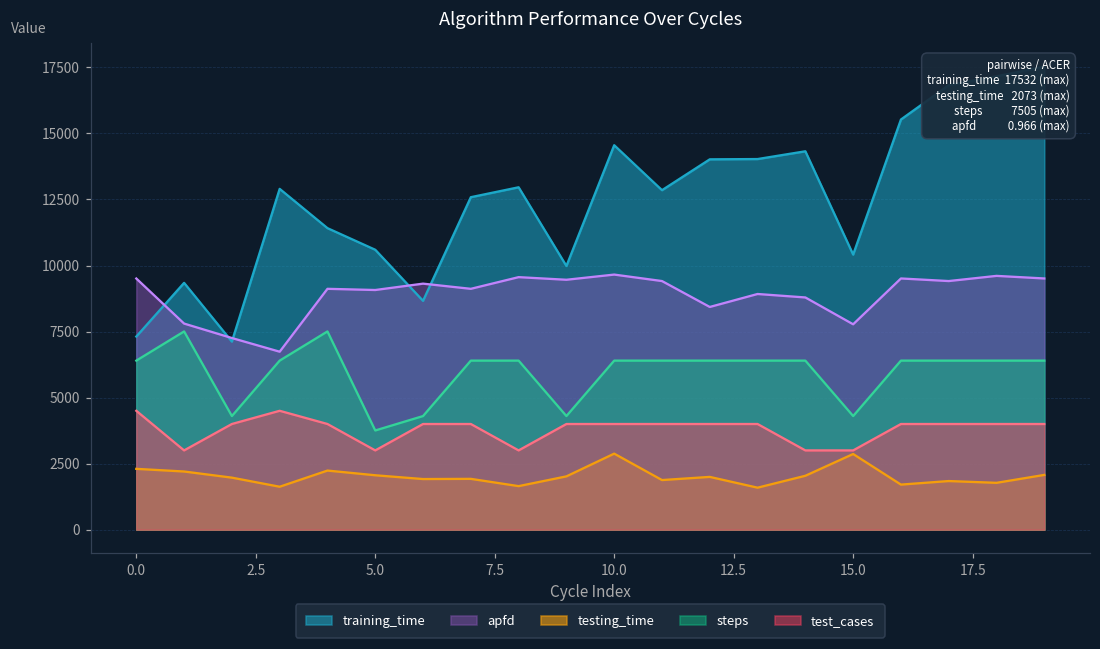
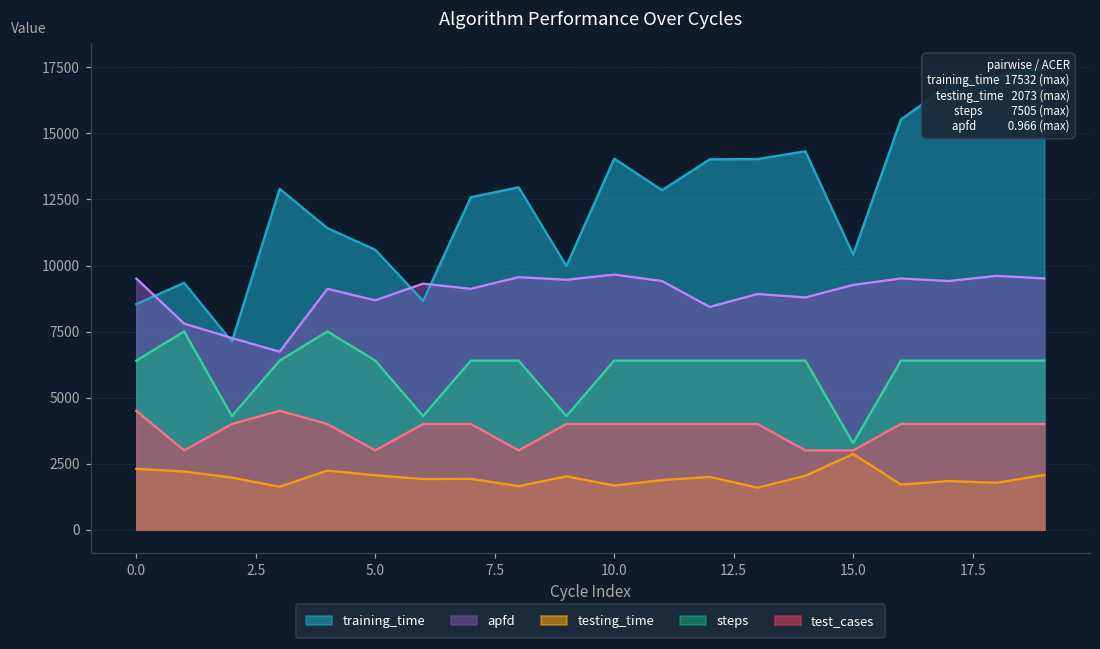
  {
    "training_time": {
-     "0.0": 7300,
+     "0.0": 8500,
      "5.0": 10600,
-     "10.0": 14600,
+     "10.0": 14000,
      "15.0": 10400
    },
    "apfd": {
      "0.0": 9500,
-     "5.0": 9100,
+     "5.0": 8700,
      "10.0": 9700,
-     "15.0": 7800
+     "15.0": 9300
    },
    "testing_time": {
      "0.0": 2300,
      "5.0": 2100,
-     "10.0": 2900,
+     "10.0": 1700,
      "15.0": 2900
    },
    "steps": {
      "0.0": 6400,
-     "5.0": 3800,
+     "5.0": 6400,
      "10.0": 6400,
-     "15.0": 4300
+     "15.0": 3300
    },
    "test_cases": {
      "0.0": 4500,
      "5.0": 3000,
      "10.0": 4000,
      "15.0": 3000
    }
  }
